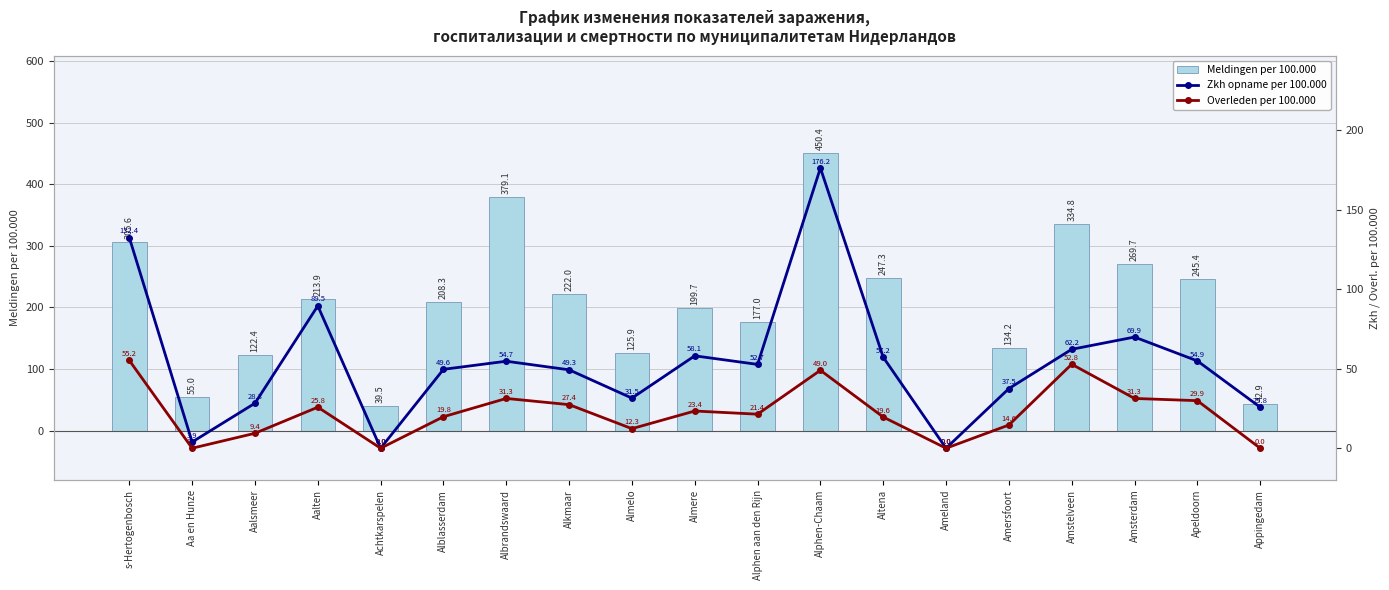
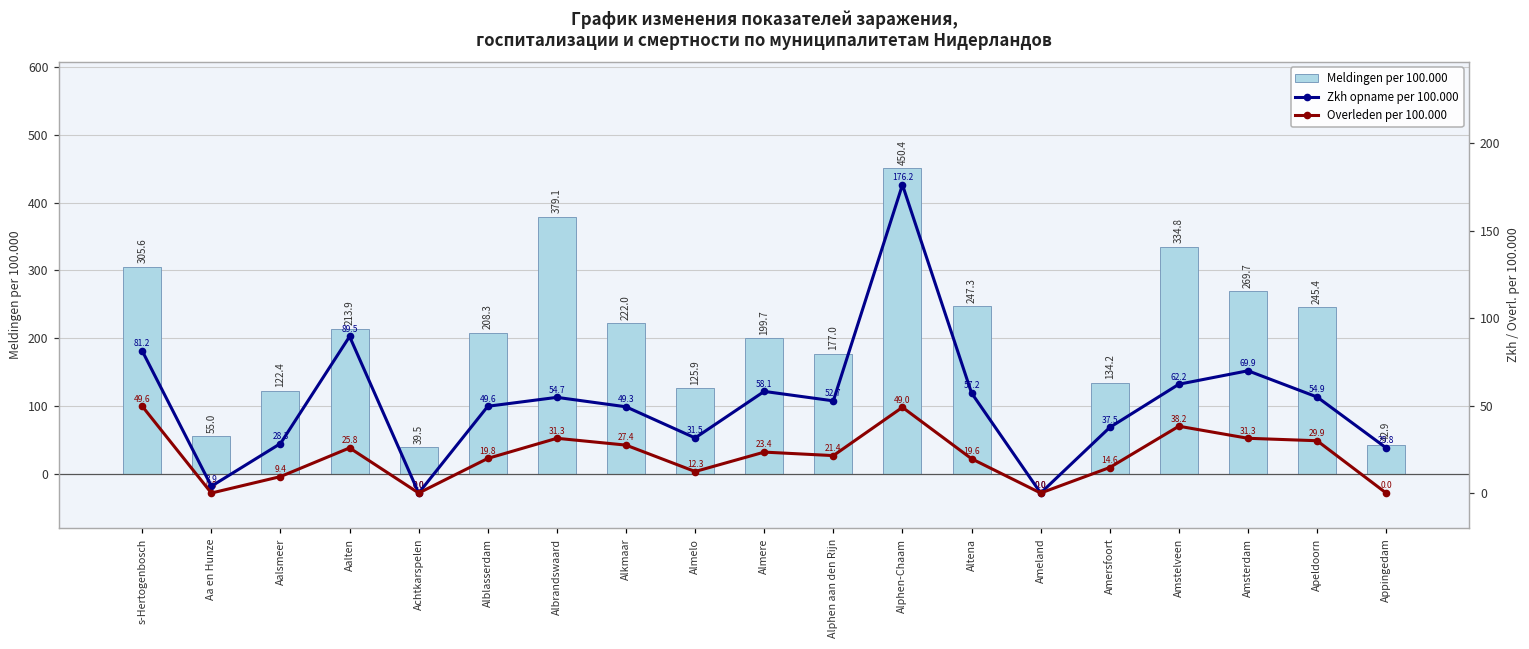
  {
    "Meldingen per 100.000": {
      "s-Hertogenbosch": 305.6,
      "Aa en Hunze": 55.0,
      "Aalsmeer": 122.4,
      "Aalten": 213.9,
      "Achtkarspelen": 39.5,
      "Alblasserdam": 208.3,
      "Albrandswaard": 379.1,
      "Alkmaar": 222.0,
      "Almelo": 125.9,
      "Almere": 199.7,
      "Alphen aan den Rijn": 177.0,
      "Alphen-Chaam": 450.4,
      "Altena": 247.3,
      "Amersfoort": 134.2,
      "Amstelveen": 334.8,
      "Amsterdam": 269.7,
      "Apeldoorn": 245.4
    },
    "Zkh opname per 100.000": {
-     "s-Hertogenbosch": 132.4,
+     "s-Hertogenbosch": 81.2,
      "Aalsmeer": 28.3,
      "Aalten": 89.5,
      "Alblasserdam": 49.6,
      "Albrandswaard": 54.7,
      "Alkmaar": 49.3,
      "Almelo": 31.5,
      "Almere": 58.1,
      "Alphen aan den Rijn": 52.7,
      "Alphen-Chaam": 176.2,
      "Altena": 57.2,
      "Amersfoort": 37.5,
      "Amstelveen": 62.2,
      "Amsterdam": 69.9,
      "Apeldoorn": 54.9
    },
    "Overleden per 100.000": {
-     "s-Hertogenbosch": 55.2,
+     "s-Hertogenbosch": 49.6,
      "Aalsmeer": 9.4,
      "Aalten": 25.8,
      "Alblasserdam": 19.8,
      "Albrandswaard": 31.3,
      "Alkmaar": 27.4,
      "Almelo": 12.3,
      "Almere": 23.4,
      "Alphen aan den Rijn": 21.4,
      "Alphen-Chaam": 49.0,
      "Altena": 19.6,
      "Amersfoort": 14.6,
-     "Amstelveen": 52.8,
+     "Amstelveen": 38.2,
      "Amsterdam": 31.3,
      "Apeldoorn": 29.9,
      "Appingedam": 0.0
    }
  }
